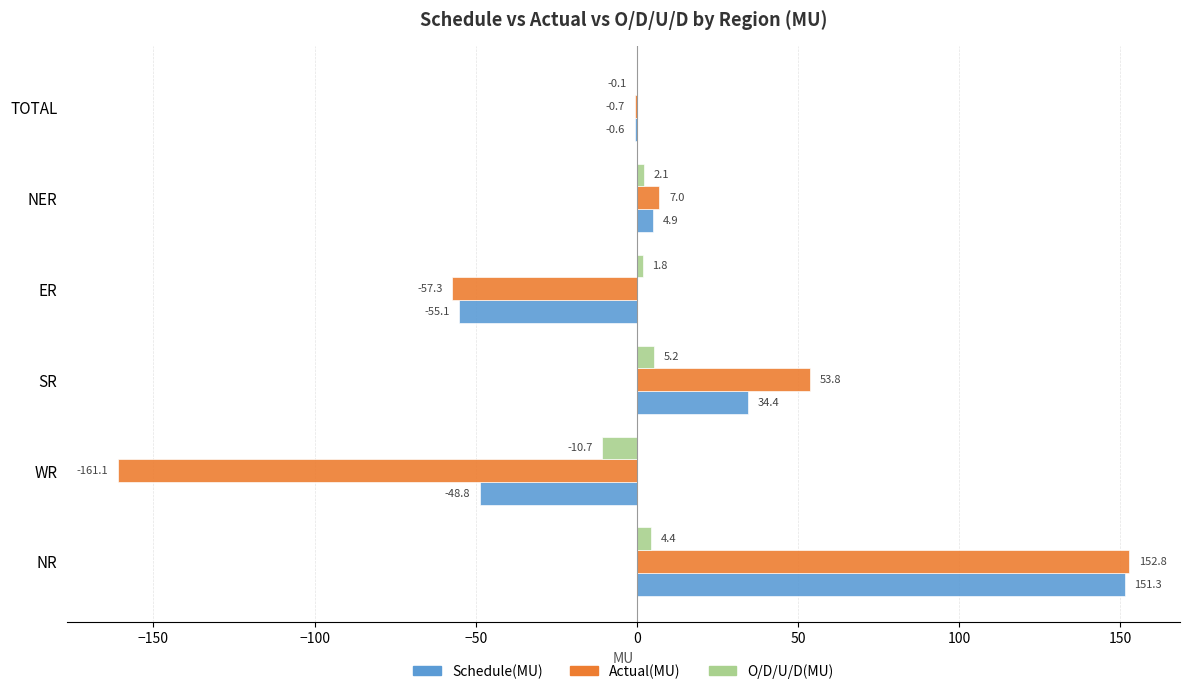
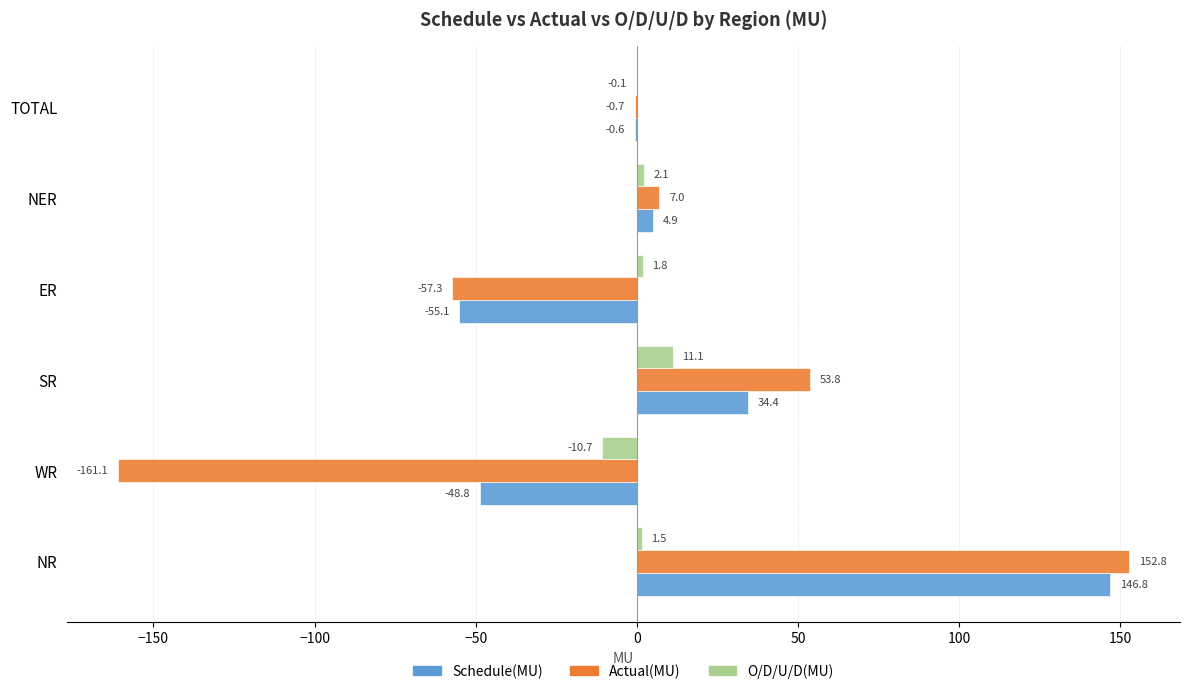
  {
    "Schedule(MU)": {
      "TOTAL": -0.6,
      "NER": 4.9,
      "ER": -55.1,
      "SR": 34.4,
      "WR": -48.8,
-     "NR": 151.3
+     "NR": 146.8
    },
    "Actual(MU)": {
      "TOTAL": -0.7,
      "NER": 7.0,
      "ER": -57.3,
      "SR": 53.8,
      "WR": -161.1,
      "NR": 152.8
    },
    "O/D/U/D(MU)": {
      "TOTAL": -0.1,
      "NER": 2.1,
      "ER": 1.8,
-     "SR": 5.2,
+     "SR": 11.1,
      "WR": -10.7,
-     "NR": 4.4
+     "NR": 1.5
    }
  }
